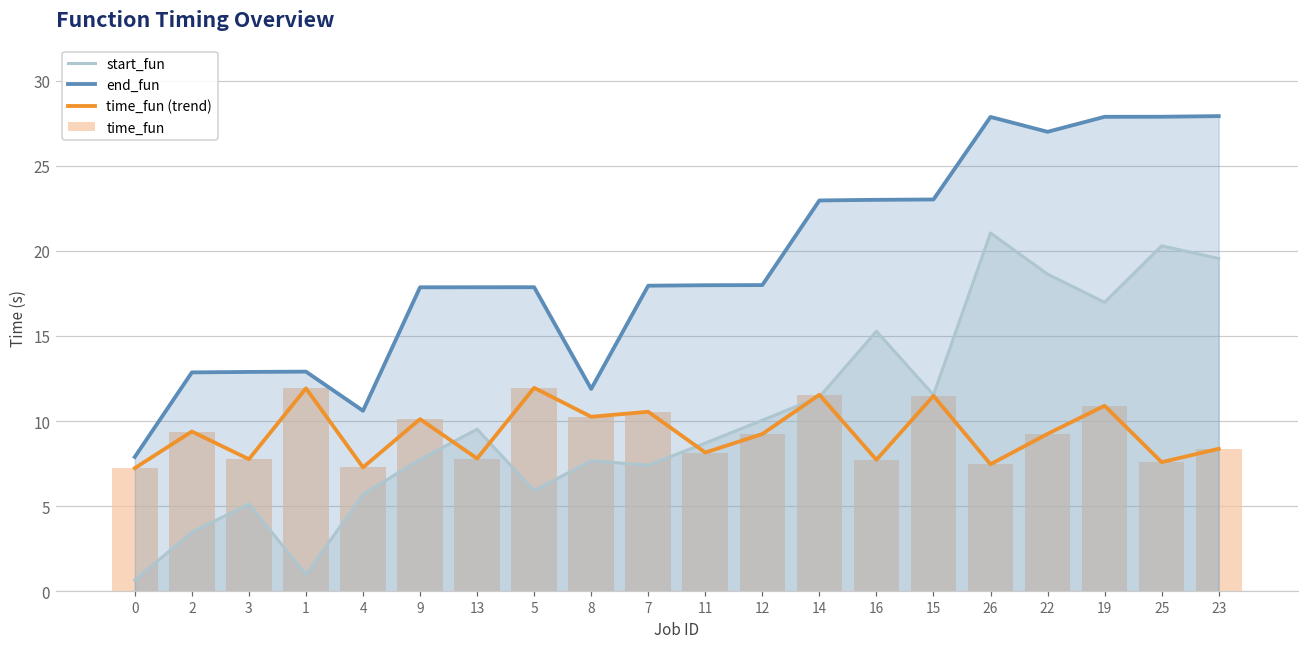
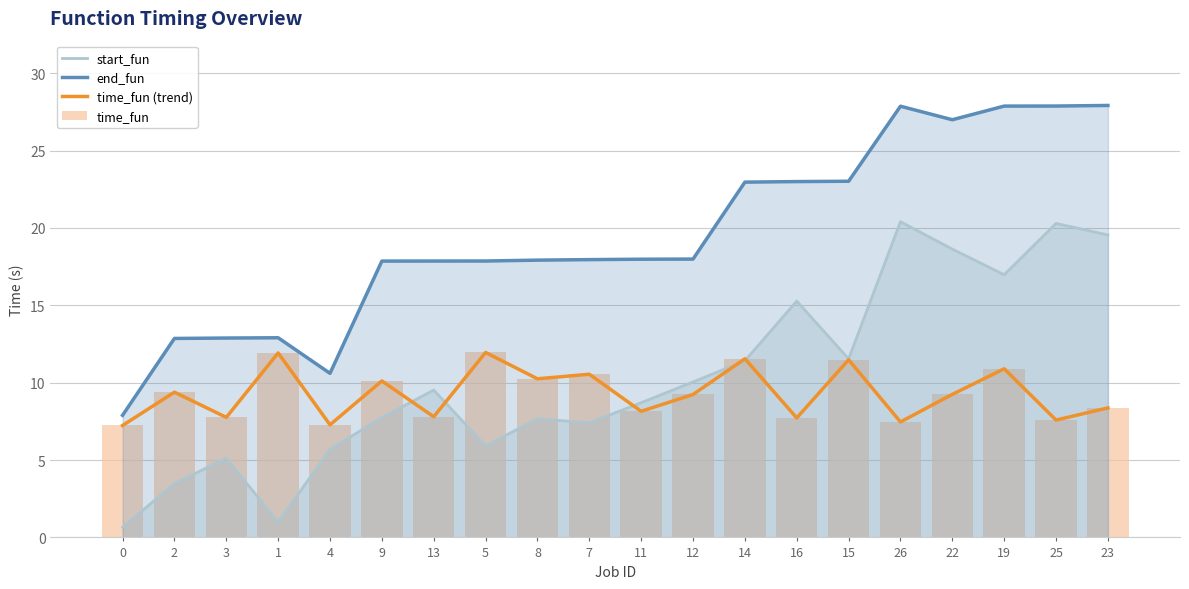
  {
    "start_fun": {
      "0": 0.7,
      "2": 3.5,
      "3": 5.1,
      "1": 1.0,
      "4": 5.7,
      "9": 7.7,
      "13": 9.5,
      "5": 5.9,
      "8": 7.7,
      "7": 7.4,
      "11": 8.7,
      "12": 10.0,
      "16": 15.3,
-     "26": 21.0,
+     "26": 20.4,
      "22": 18.6,
      "19": 17.0,
      "25": 20.3,
      "23": 19.5
    },
    "time_fun": {
      "0": 7.2,
      "2": 9.4,
      "3": 7.8,
      "1": 11.9,
      "4": 7.3,
      "9": 10.1,
      "13": 7.8,
      "5": 12.0,
      "8": 10.3,
      "7": 10.5,
      "11": 8.2,
      "12": 9.2,
      "14": 11.5,
      "16": 7.7,
      "15": 11.5,
      "26": 7.5,
      "22": 9.2,
      "19": 10.9,
      "25": 7.6,
      "23": 8.4
    },
    "end_fun": {
      "0": 7.9,
      "2": 12.9,
      "3": 12.9,
      "1": 12.9,
      "4": 10.6,
      "9": 17.9,
      "13": 17.9,
      "5": 17.9,
-     "8": 11.9,
+     "8": 17.9,
      "7": 18.0,
      "11": 18.0,
      "12": 18.0,
      "14": 23.0,
      "16": 23.0,
      "15": 23.0,
      "26": 27.9,
      "22": 27.0,
      "19": 27.9,
      "25": 27.9,
      "23": 27.9
    },
    "time_fun (trend)": {
      "0": 7.2,
      "2": 9.4,
      "3": 7.8,
      "1": 11.9,
      "4": 7.3,
      "9": 10.1,
      "13": 7.8,
      "5": 12.0,
      "8": 10.3,
      "7": 10.5,
      "11": 8.2,
      "12": 9.2,
      "16": 7.7,
      "26": 7.5,
      "22": 9.2,
      "19": 10.9,
      "25": 7.6,
      "23": 8.4
    }
  }
